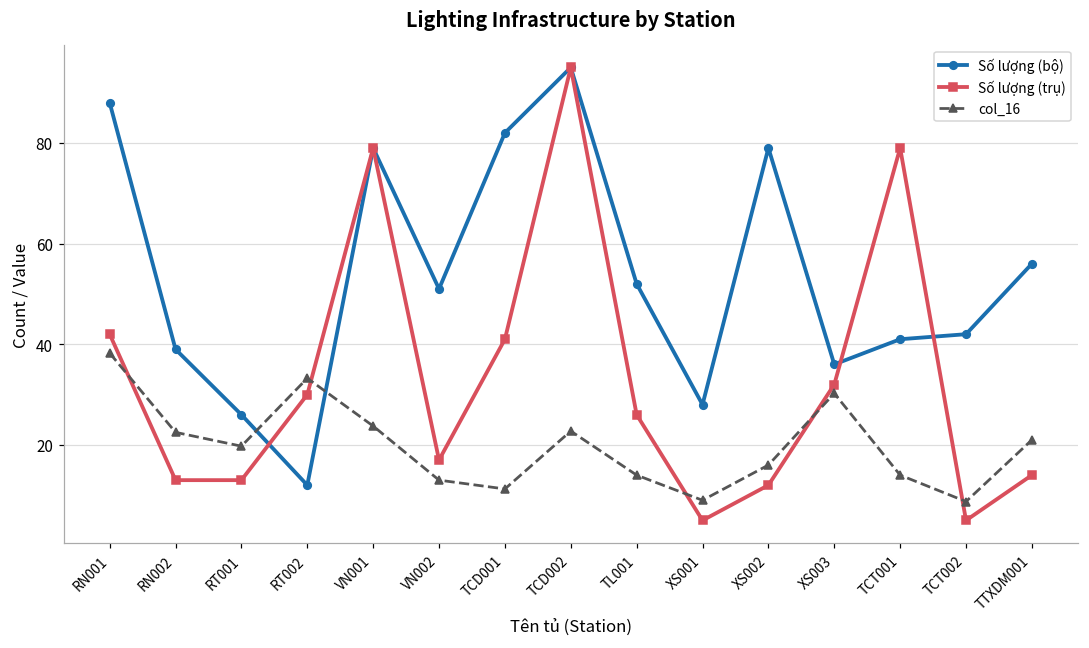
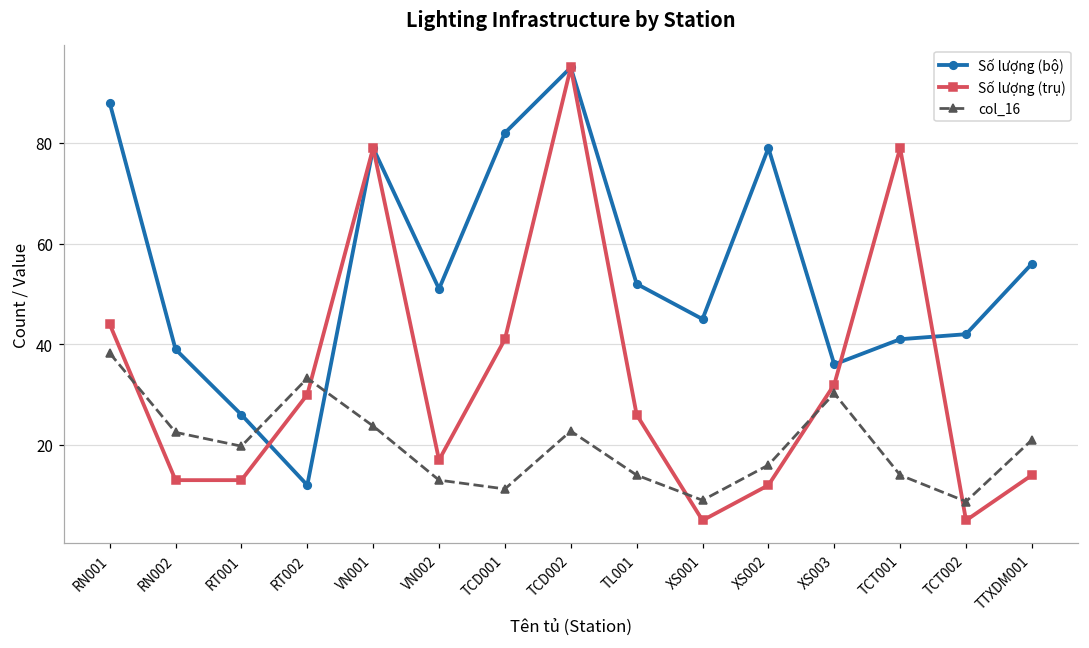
  {
    "Số lượng (bộ)": {
      "RN001": 88,
      "RN002": 39,
      "RT001": 26,
      "RT002": 12,
      "VN002": 51,
      "TCD001": 82,
      "TL001": 52,
-     "XS001": 28,
+     "XS001": 45,
      "XS002": 79,
      "XS003": 36,
      "TCT001": 41,
      "TCT002": 42,
      "TTXDM001": 56
    },
    "Số lượng (trụ)": {
-     "RN001": 42,
+     "RN001": 44,
      "RN002": 13,
      "RT001": 13,
      "RT002": 30,
      "VN002": 17,
      "TCD001": 41,
      "TL001": 26,
      "XS001": 5,
      "XS002": 12,
      "XS003": 32,
      "TCT001": 79,
      "TCT002": 5,
      "TTXDM001": 14
    },
    "col_16": {
      "RN001": 38,
      "RN002": 23,
      "RT001": 20,
      "RT002": 33,
      "VN001": 24,
      "VN002": 13,
      "TCD001": 11,
      "TCD002": 23,
      "TL001": 14,
      "XS001": 9,
      "XS002": 16,
      "XS003": 30,
      "TCT001": 14,
      "TCT002": 9,
      "TTXDM001": 21
    }
  }
